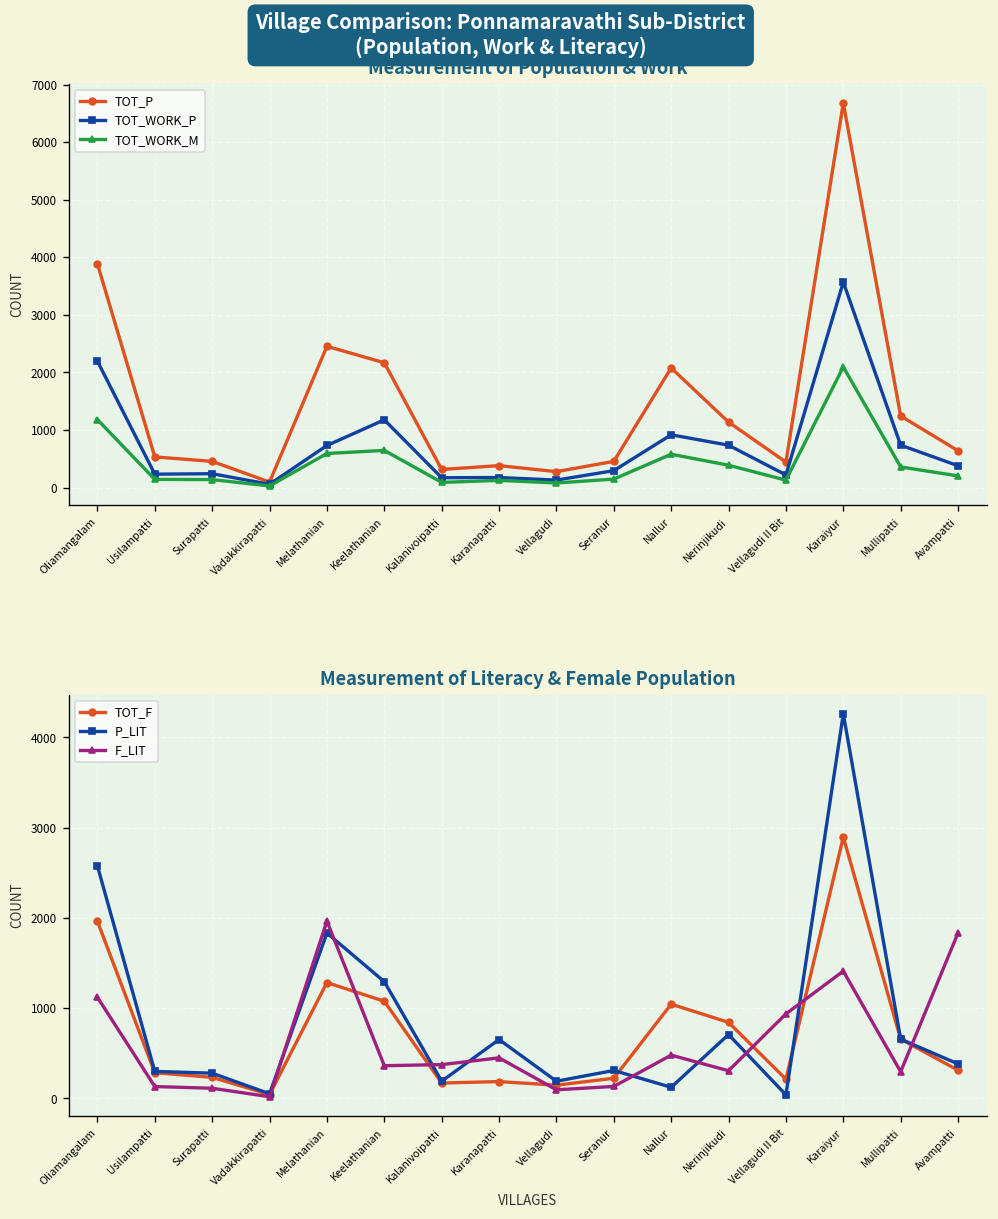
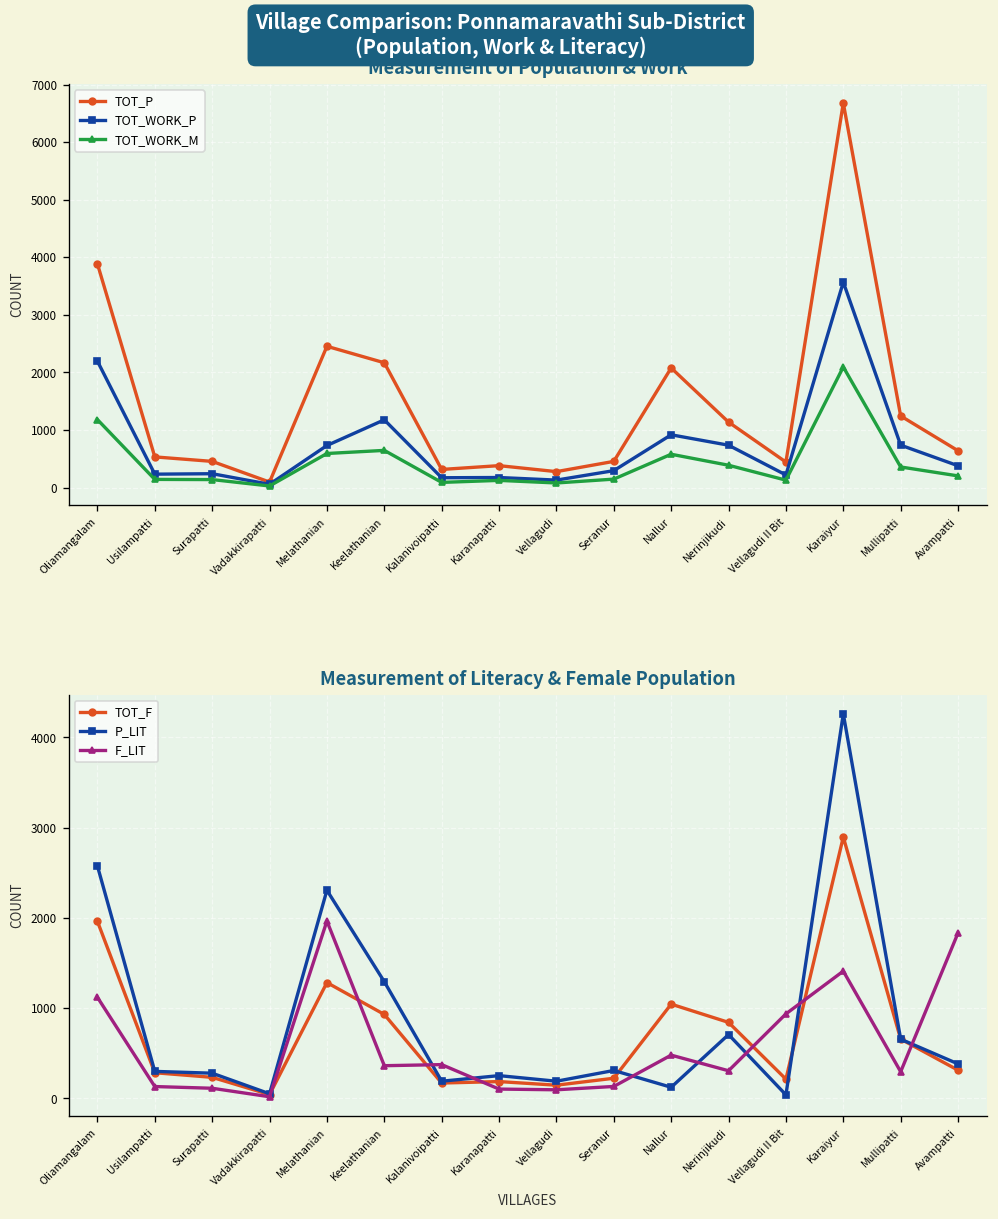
  {
    "Measurement of Literacy & Female Population": {
      "TOT_F": {
        "Oliamangalam": 2000,
        "Surapatti": 200,
        "Melathanian": 1300,
-       "Keelathanian": 1100,
+       "Keelathanian": 900,
        "Karanapatti": 200,
        "Vellagudi": 100,
        "Seranur": 200,
        "Nallur": 1000,
        "Nerinjikudi": 800,
        "Vellagudi II Bit": 200,
        "Karaiyur": 2900,
        "Avampatti": 300
      },
      "P_LIT": {
        "Oliamangalam": 2600,
        "Surapatti": 300,
-       "Melathanian": 1800,
+       "Melathanian": 2300,
        "Keelathanian": 1300,
-       "Karanapatti": 700,
+       "Karanapatti": 300,
        "Vellagudi": 200,
        "Seranur": 300,
        "Nallur": 100,
        "Nerinjikudi": 700,
        "Vellagudi II Bit": 0,
        "Karaiyur": 4300,
        "Avampatti": 400
      },
      "F_LIT": {
        "Oliamangalam": 1100,
        "Usilampatti": 100,
        "Surapatti": 100,
        "Melathanian": 2000,
        "Keelathanian": 400,
        "Kalanivoipatti": 400,
-       "Karanapatti": 500,
+       "Karanapatti": 100,
        "Vellagudi": 100,
        "Seranur": 100,
        "Nallur": 500,
        "Nerinjikudi": 300,
        "Vellagudi II Bit": 900,
        "Karaiyur": 1400,
        "Mullipatti": 300,
        "Avampatti": 1800
      }
    }
  }
